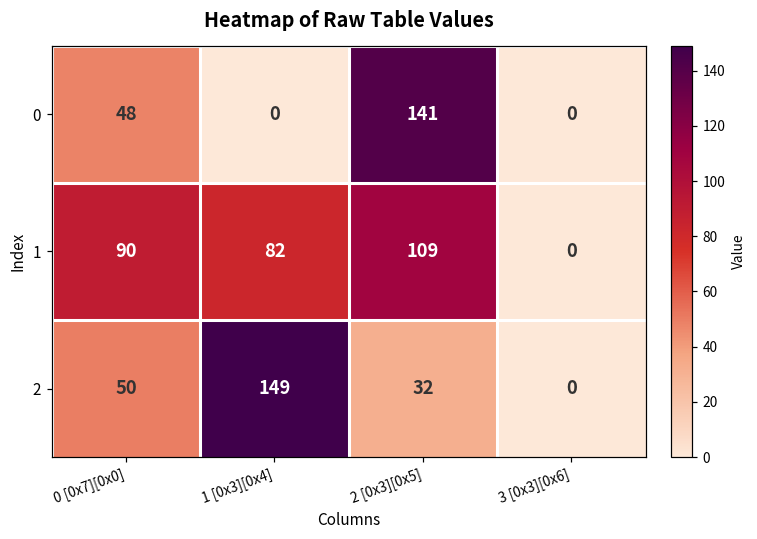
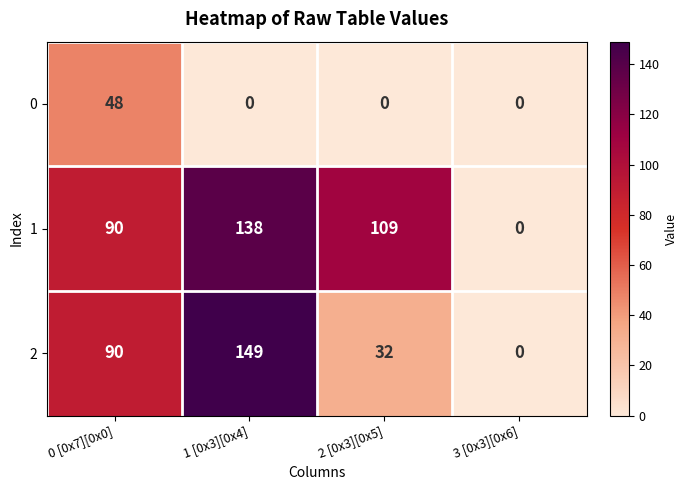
  {
    "0": {
      "0 [0x7][0x0]": 48,
      "1 [0x3][0x4]": 0,
-     "2 [0x3][0x5]": 141,
+     "2 [0x3][0x5]": 0,
      "3 [0x3][0x6]": 0
    },
    "1": {
      "0 [0x7][0x0]": 90,
-     "1 [0x3][0x4]": 82,
+     "1 [0x3][0x4]": 138,
      "2 [0x3][0x5]": 109,
      "3 [0x3][0x6]": 0
    },
    "2": {
-     "0 [0x7][0x0]": 50,
+     "0 [0x7][0x0]": 90,
      "1 [0x3][0x4]": 149,
      "2 [0x3][0x5]": 32,
      "3 [0x3][0x6]": 0
    }
  }
